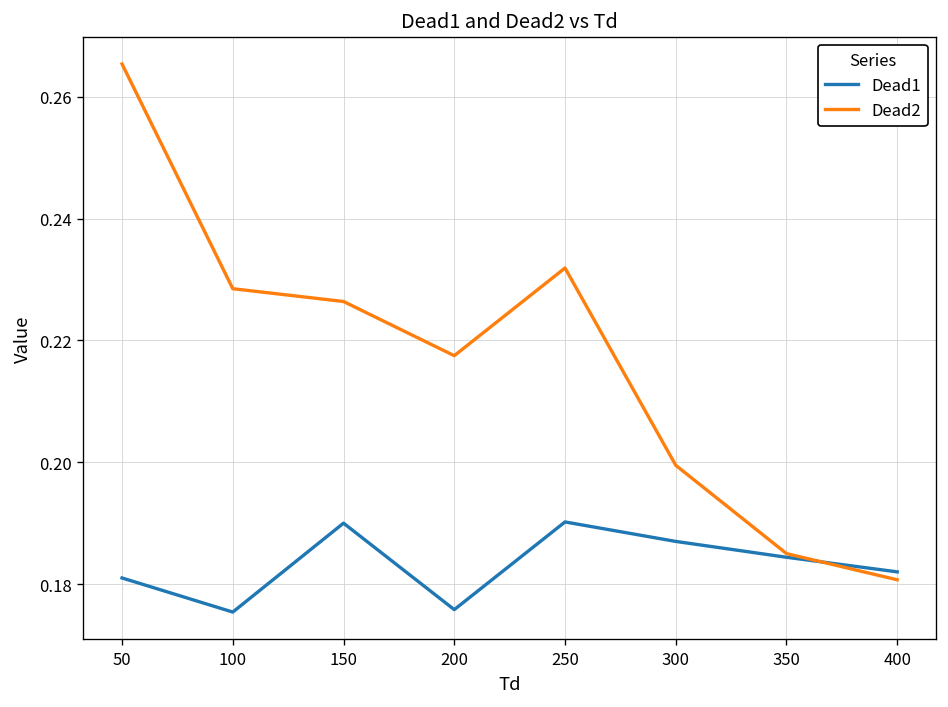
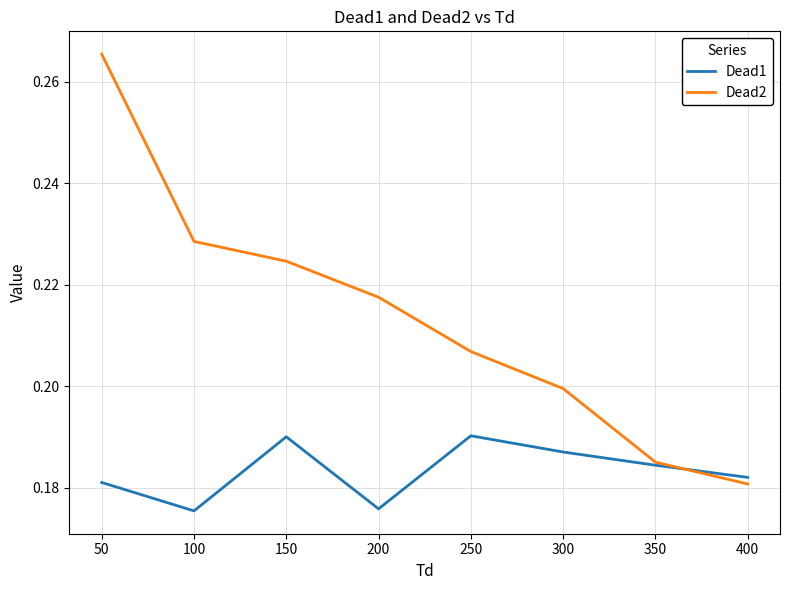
  {
    "Dead1": {
      "50": 0.181,
      "100": 0.175,
      "150": 0.190,
      "200": 0.176,
      "250": 0.190,
      "300": 0.187,
      "350": 0.184,
      "400": 0.182
    },
    "Dead2": {
      "50": 0.265,
      "100": 0.229,
-     "150": 0.226,
+     "150": 0.225,
      "200": 0.218,
-     "250": 0.232,
+     "250": 0.207,
      "300": 0.200,
      "350": 0.185,
      "400": 0.181
    }
  }
